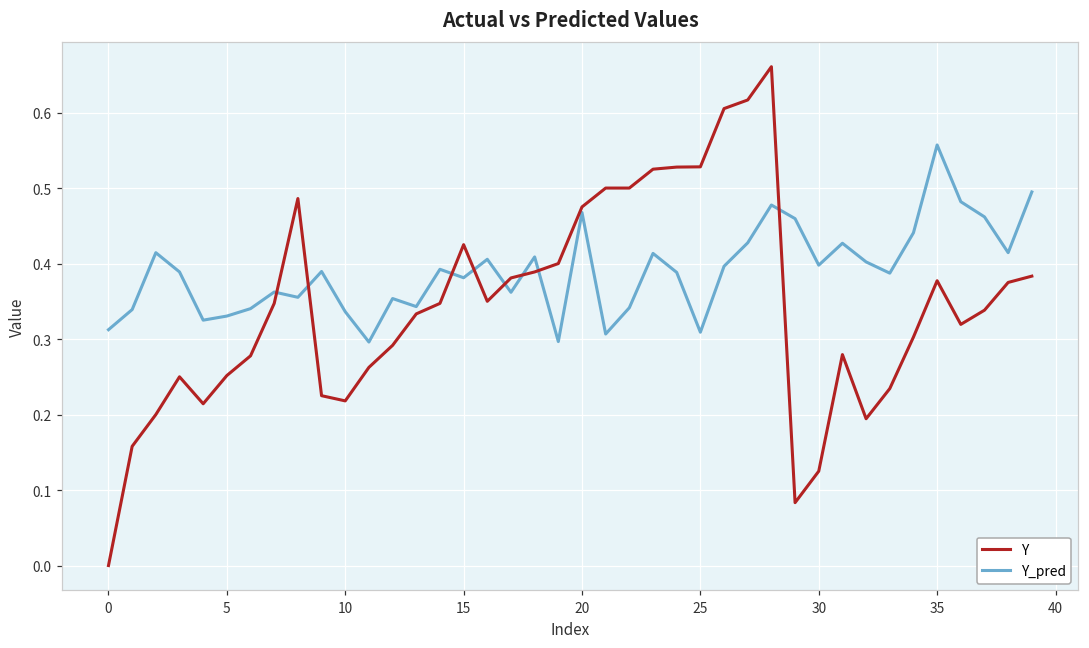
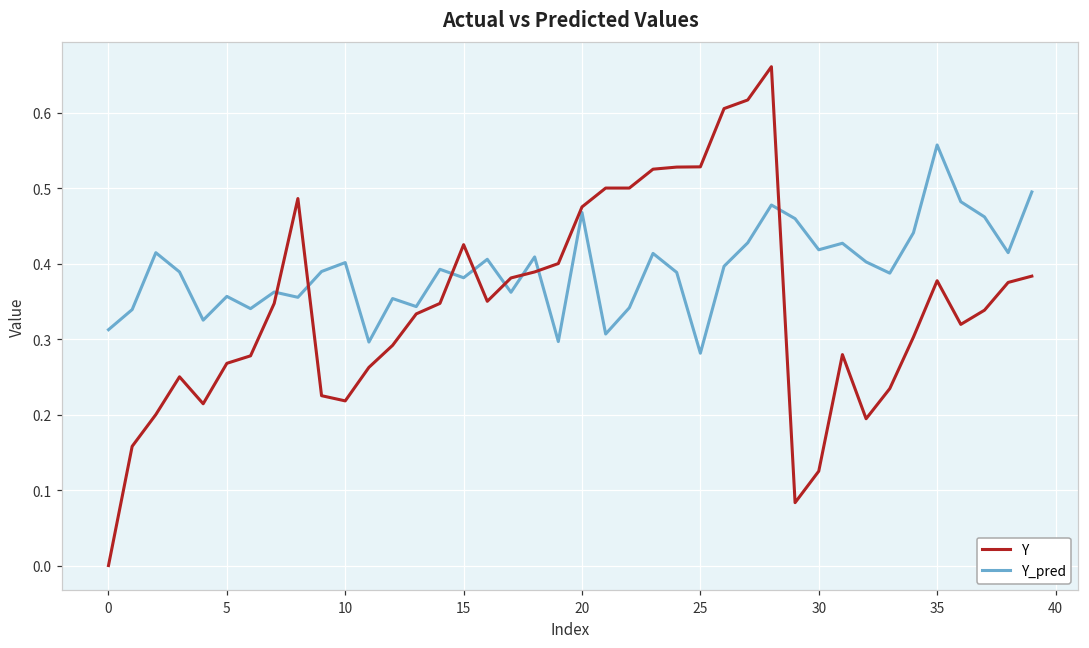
  {
    "Y": {
      "0": 0.00,
-     "5": 0.25,
+     "5": 0.27,
      "10": 0.22,
      "15": 0.43,
      "20": 0.48,
      "25": 0.53,
      "30": 0.13,
      "35": 0.38
    },
    "Y_pred": {
      "0": 0.31,
-     "5": 0.33,
-     "10": 0.34,
+     "5": 0.36,
+     "10": 0.40,
      "15": 0.38,
      "20": 0.47,
-     "25": 0.31,
-     "30": 0.40,
+     "25": 0.28,
+     "30": 0.42,
      "35": 0.56
    }
  }
